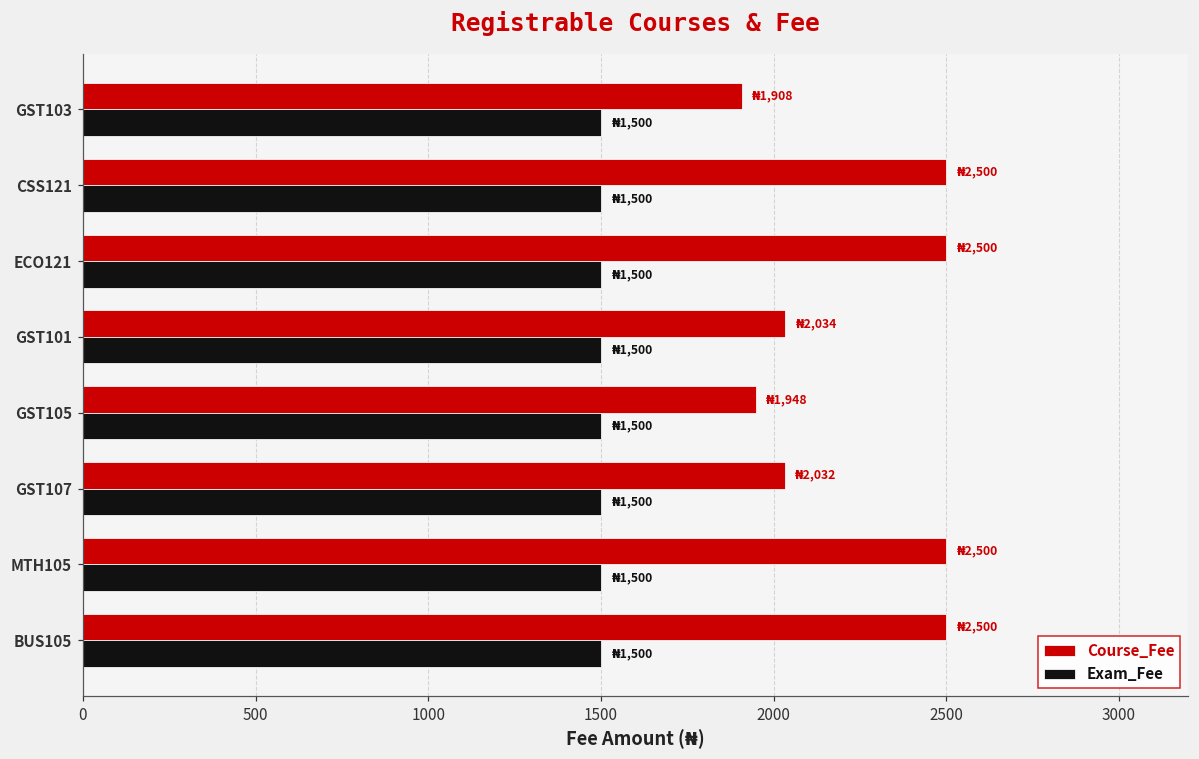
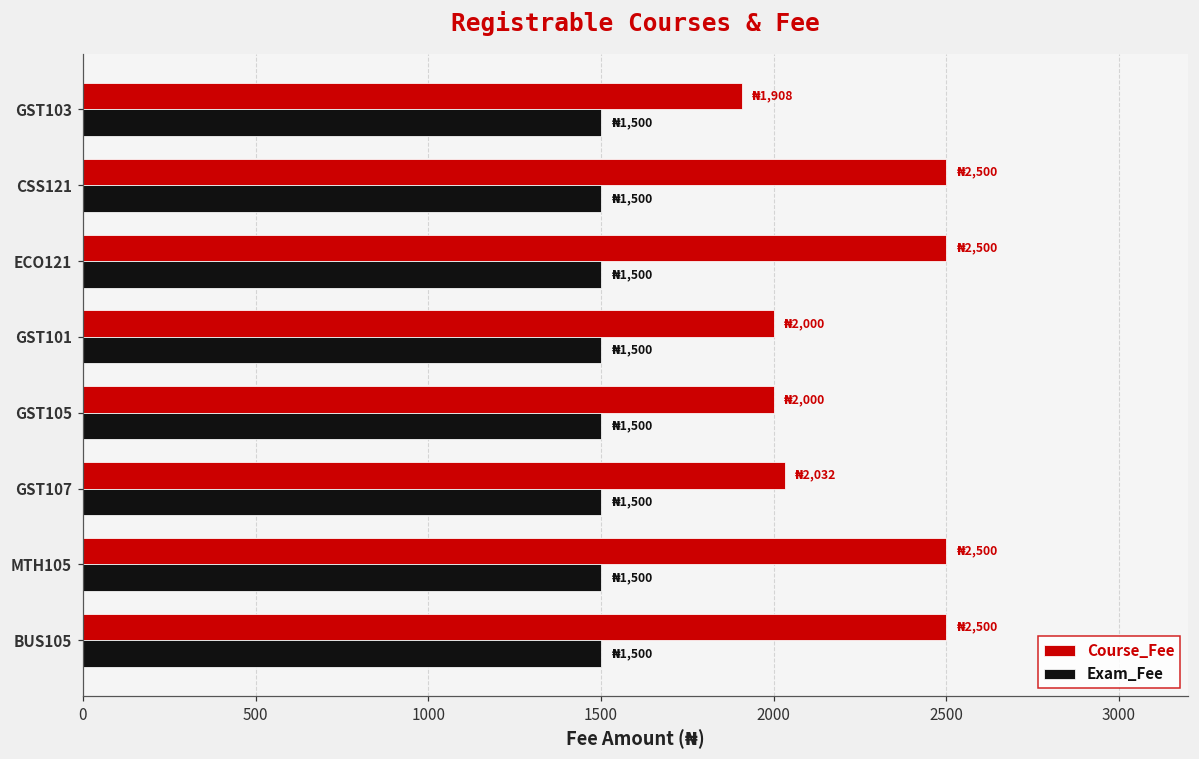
  {
    "Course_Fee": {
      "GST103": "1,908",
      "CSS121": "2,500",
      "ECO121": "2,500",
-     "GST101": "2,034",
-     "GST105": "1,948",
+     "GST101": "2,000",
+     "GST105": "2,000",
      "GST107": "2,032",
      "MTH105": "2,500",
      "BUS105": "2,500"
    },
    "Exam_Fee": {
      "GST103": "1,500",
      "CSS121": "1,500",
      "ECO121": "1,500",
      "GST101": "1,500",
      "GST105": "1,500",
      "GST107": "1,500",
      "MTH105": "1,500",
      "BUS105": "1,500"
    }
  }
